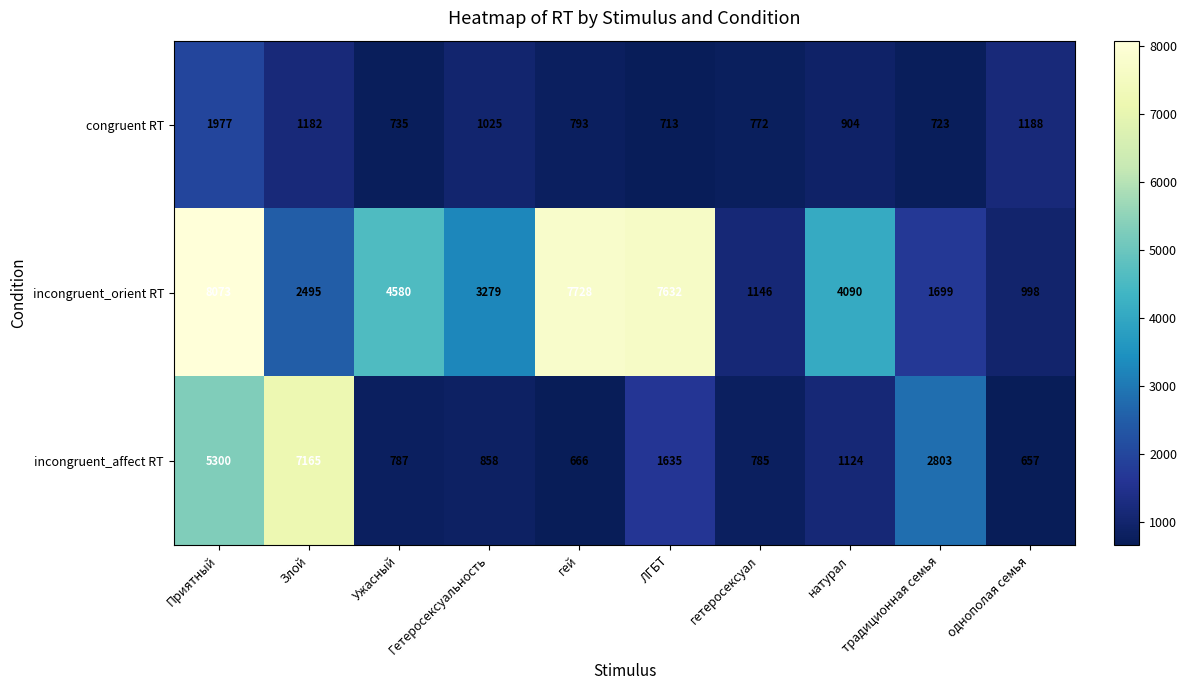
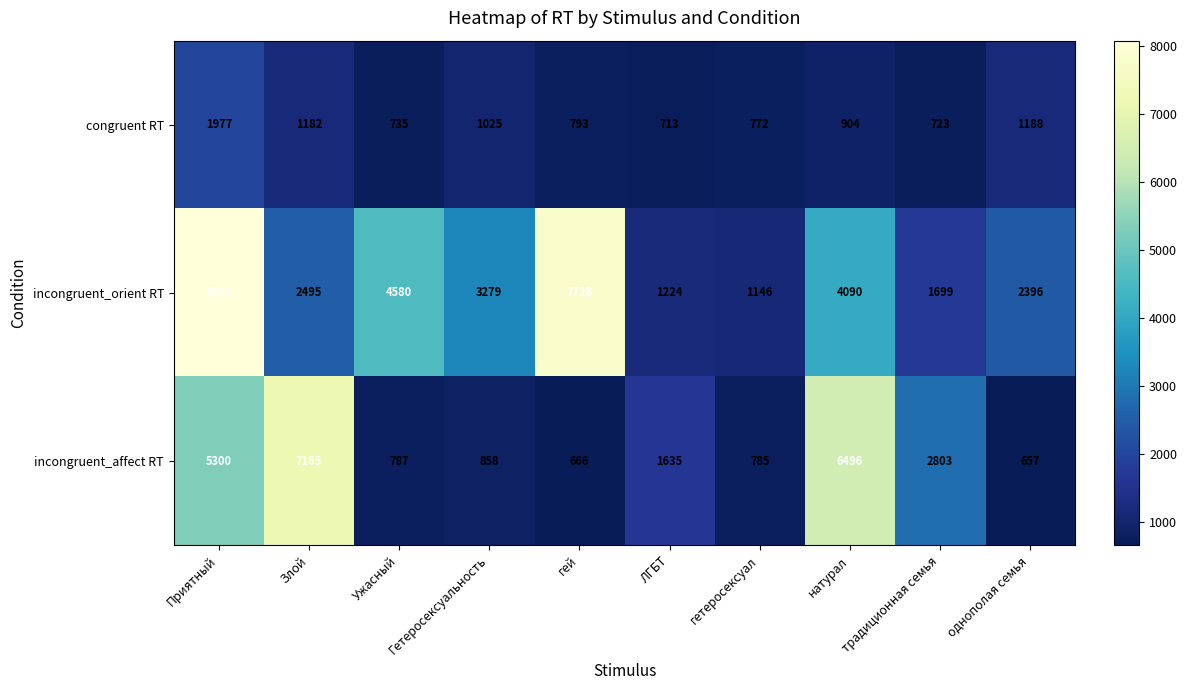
  {
    "congruent RT": {
      "Приятный": 1977,
      "Злой": 1182,
      "Ужасный": 735,
      "Гетеросексуальность": 1025,
      "гей": 793,
      "ЛГБТ": 713,
      "гетеросексуал": 772,
      "натурал": 904,
      "традиционная семья": 723,
      "однополая семья": 1188
    },
    "incongruent_orient RT": {
      "Злой": 2495,
      "Ужасный": 4580,
      "Гетеросексуальность": 3279,
      "гей": 7728,
-     "ЛГБТ": 7632,
+     "ЛГБТ": 1224,
      "гетеросексуал": 1146,
      "натурал": 4090,
      "традиционная семья": 1699,
-     "однополая семья": 998
+     "однополая семья": 2396
    },
    "incongruent_affect RT": {
      "Приятный": 5300,
      "Злой": 7165,
      "Ужасный": 787,
      "Гетеросексуальность": 858,
      "гей": 666,
      "ЛГБТ": 1635,
      "гетеросексуал": 785,
-     "натурал": 1124,
+     "натурал": 6496,
      "традиционная семья": 2803,
      "однополая семья": 657
    }
  }
